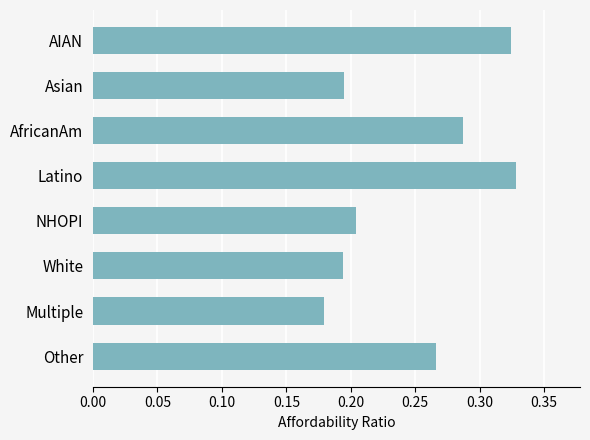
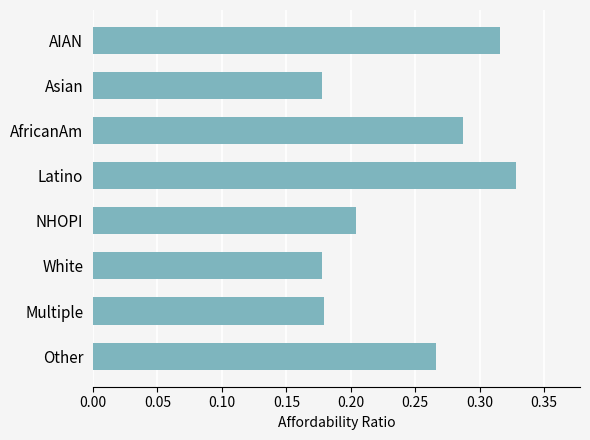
  {
-   "AIAN": 0.324,
-   "Asian": 0.195,
+   "AIAN": 0.316,
+   "Asian": 0.178,
    "AfricanAm": 0.287,
    "Latino": 0.328,
    "NHOPI": 0.204,
-   "White": 0.194,
+   "White": 0.178,
    "Multiple": 0.179,
    "Other": 0.266
  }
